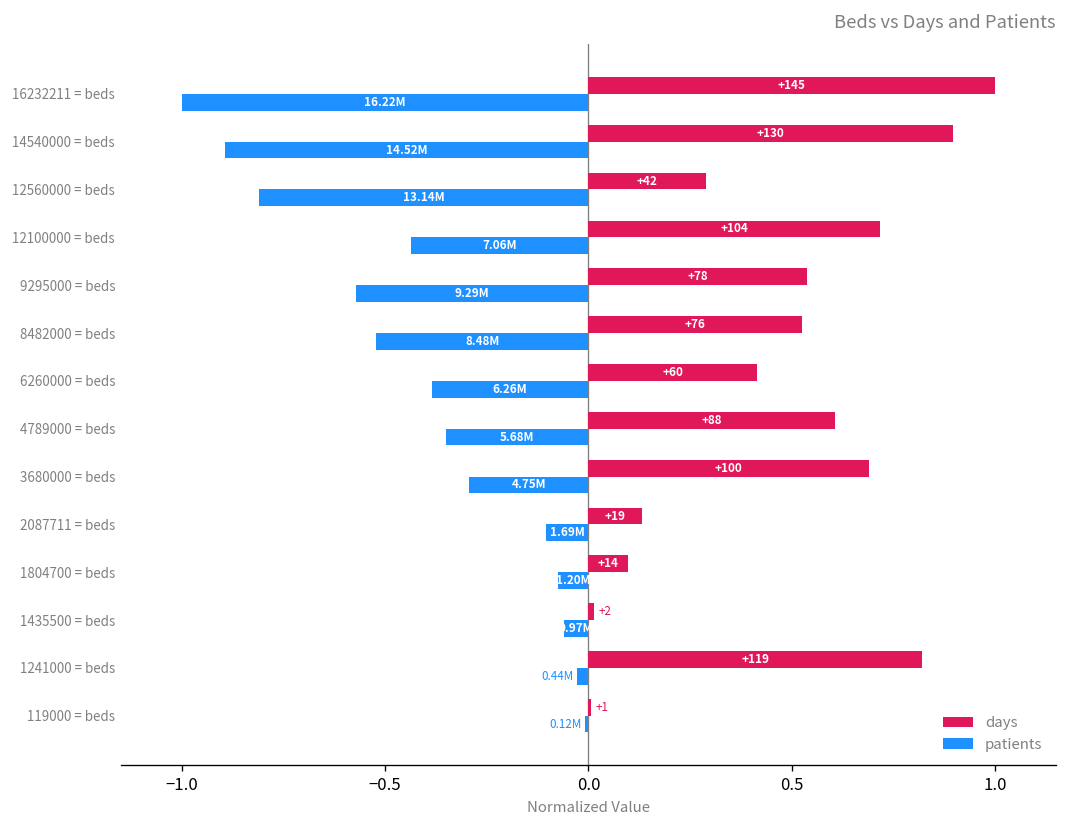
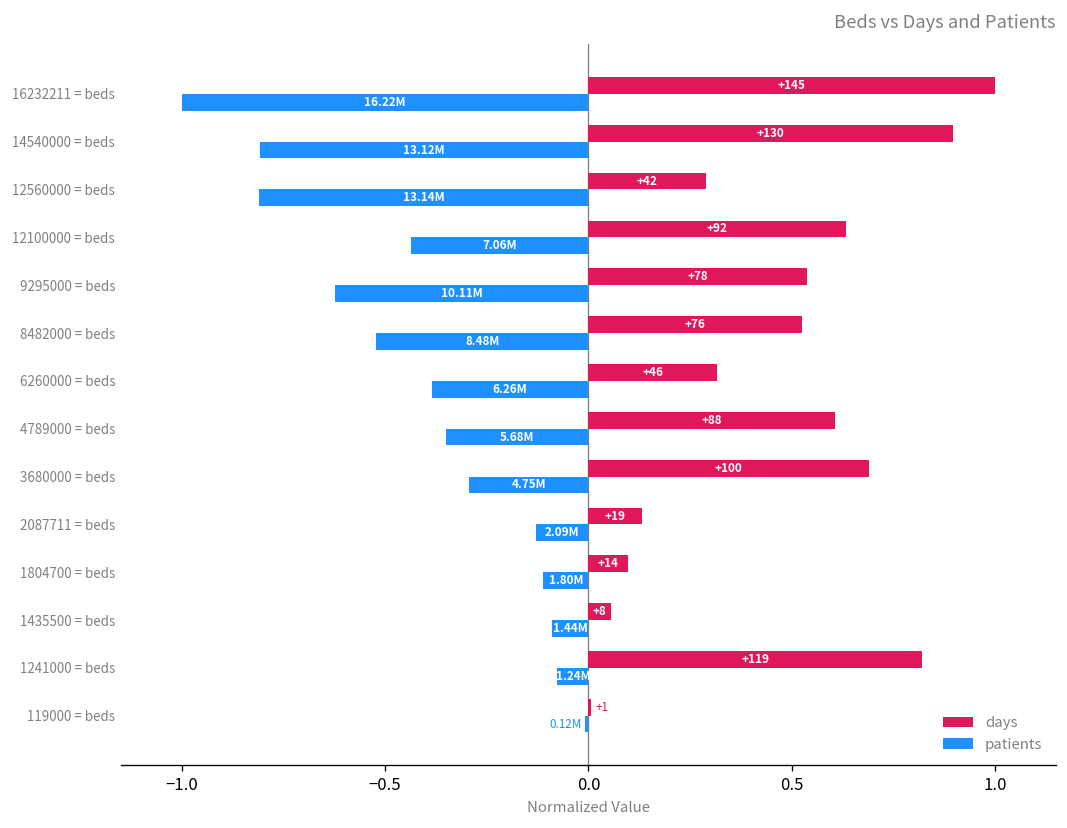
  {
    "days": {
-     "12100000 = beds": "+104",
-     "6260000 = beds": "+60",
-     "1435500 = beds": "+2"
+     "12100000 = beds": "+92",
+     "6260000 = beds": "+46",
+     "1435500 = beds": "+8"
    },
    "patients": {
-     "14540000 = beds": "14.52M",
-     "9295000 = beds": "9.29M",
-     "2087711 = beds": "1.69M",
-     "1804700 = beds": "1.20M",
-     "1435500 = beds": "0.97M",
-     "1241000 = beds": "0.44M"
+     "14540000 = beds": "13.12M",
+     "9295000 = beds": "10.11M",
+     "2087711 = beds": "2.09M",
+     "1804700 = beds": "1.80M",
+     "1435500 = beds": "1.44M",
+     "1241000 = beds": "1.24M"
    }
  }
